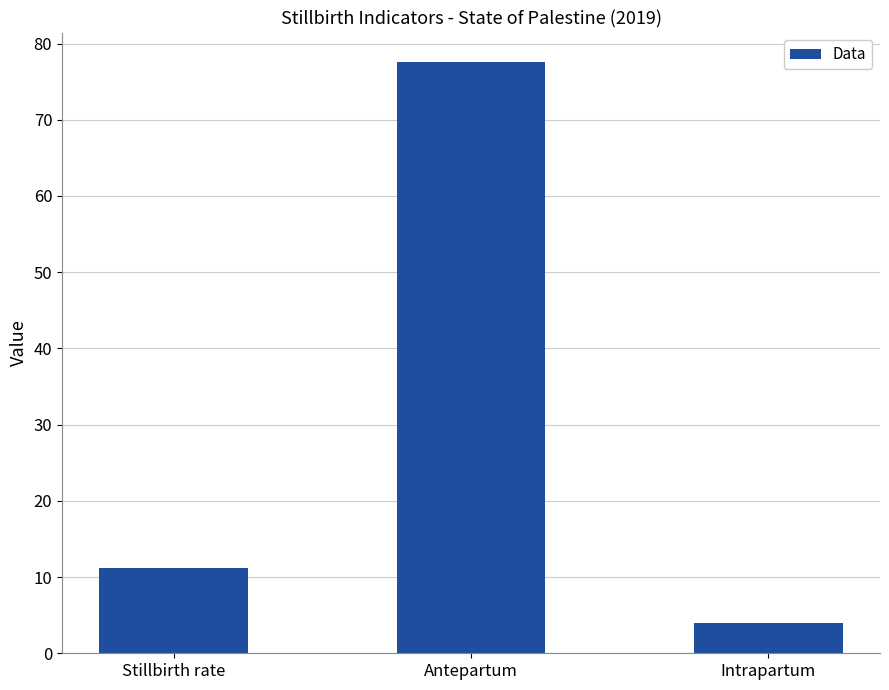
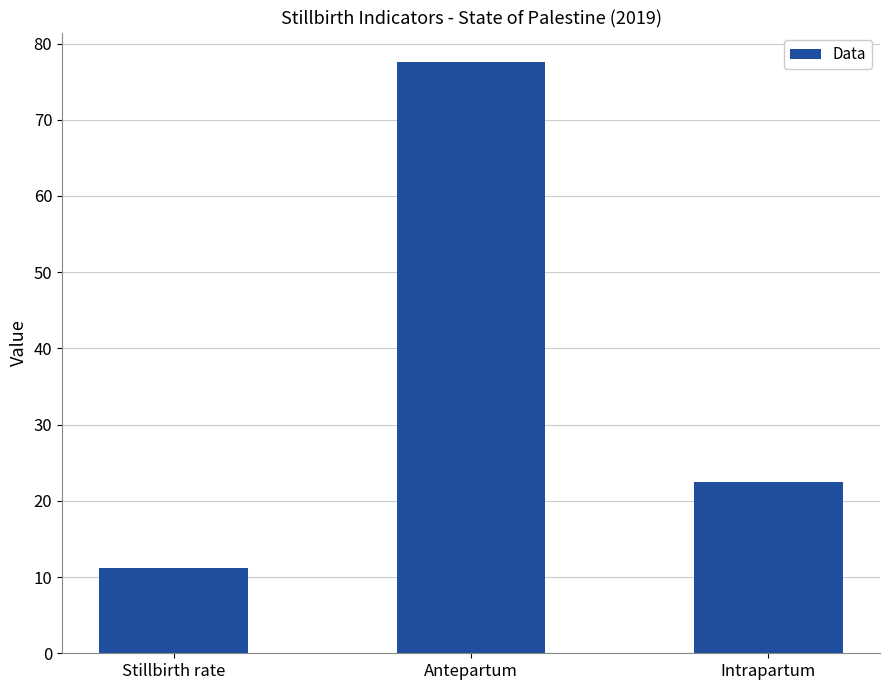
  {
    "Stillbirth rate": 11,
    "Antepartum": 78,
-   "Intrapartum": 4
+   "Intrapartum": 22
  }
